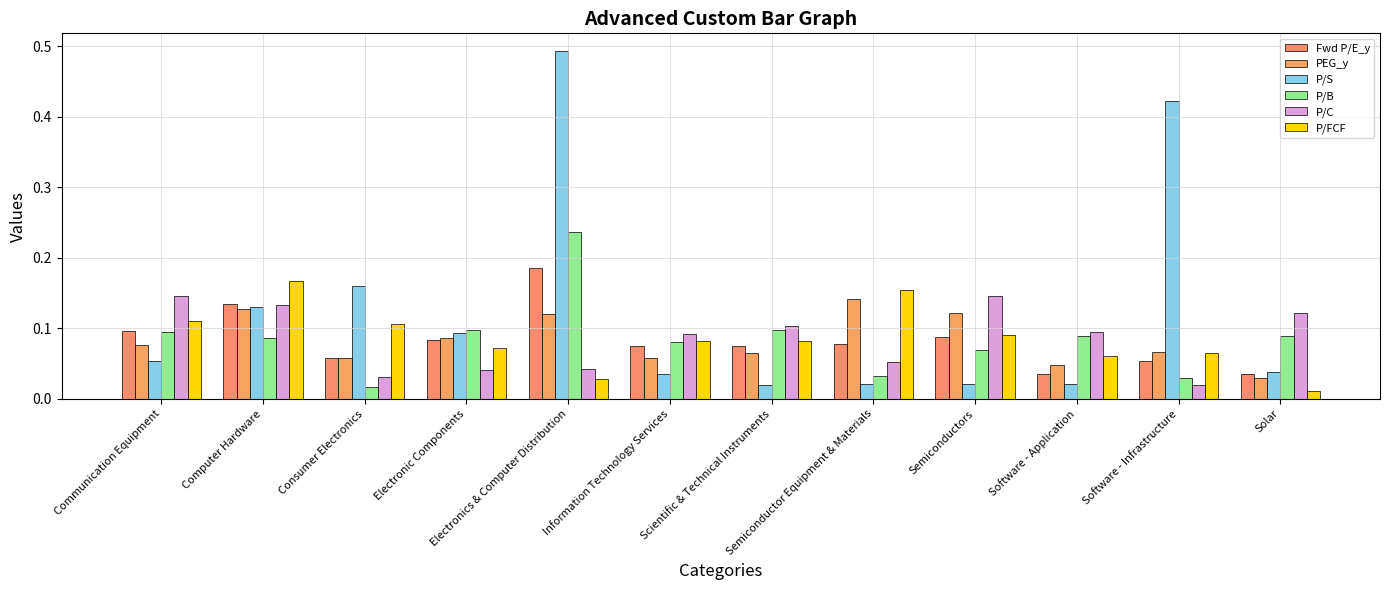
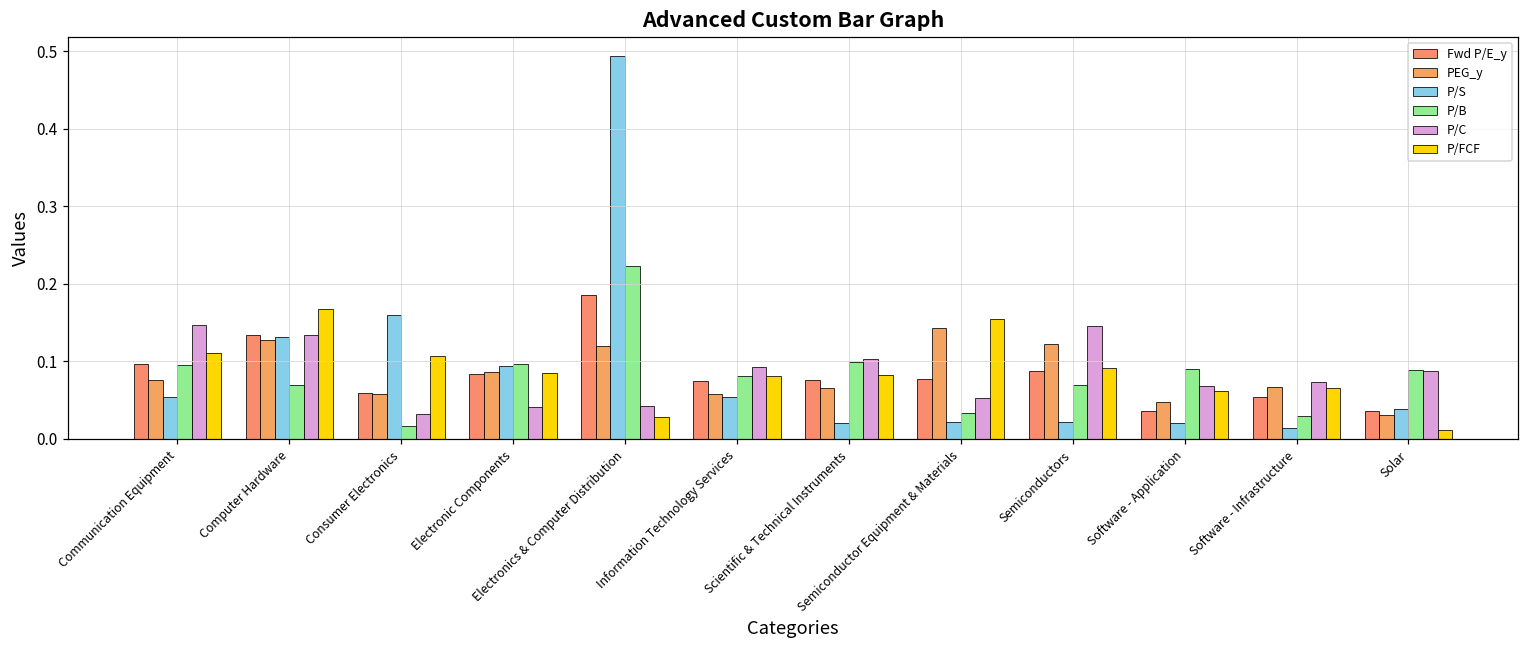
  {
    "P/S": {
      "Communication Equipment": 0.05,
      "Computer Hardware": 0.13,
      "Consumer Electronics": 0.16,
      "Electronic Components": 0.09,
      "Electronics & Computer Distribution": 0.49,
-     "Information Technology Services": 0.04,
+     "Information Technology Services": 0.05,
      "Scientific & Technical Instruments": 0.02,
      "Semiconductor Equipment & Materials": 0.02,
      "Semiconductors": 0.02,
      "Software - Application": 0.02,
-     "Software - Infrastructure": 0.42,
+     "Software - Infrastructure": 0.01,
      "Solar": 0.04
    },
    "P/B": {
      "Communication Equipment": 0.09,
-     "Computer Hardware": 0.09,
+     "Computer Hardware": 0.07,
      "Consumer Electronics": 0.02,
      "Electronic Components": 0.10,
-     "Electronics & Computer Distribution": 0.24,
+     "Electronics & Computer Distribution": 0.22,
      "Information Technology Services": 0.08,
      "Scientific & Technical Instruments": 0.10,
      "Semiconductor Equipment & Materials": 0.03,
      "Semiconductors": 0.07,
      "Software - Application": 0.09,
      "Software - Infrastructure": 0.03,
      "Solar": 0.09
    },
    "P/C": {
      "Communication Equipment": 0.15,
      "Computer Hardware": 0.13,
      "Consumer Electronics": 0.03,
      "Electronic Components": 0.04,
      "Electronics & Computer Distribution": 0.04,
      "Information Technology Services": 0.09,
      "Scientific & Technical Instruments": 0.10,
      "Semiconductor Equipment & Materials": 0.05,
      "Semiconductors": 0.15,
-     "Software - Application": 0.10,
-     "Software - Infrastructure": 0.02,
-     "Solar": 0.12
+     "Software - Application": 0.07,
+     "Software - Infrastructure": 0.07,
+     "Solar": 0.09
    },
    "P/FCF": {
      "Communication Equipment": 0.11,
      "Computer Hardware": 0.17,
      "Consumer Electronics": 0.11,
-     "Electronic Components": 0.07,
+     "Electronic Components": 0.08,
      "Electronics & Computer Distribution": 0.03,
      "Information Technology Services": 0.08,
      "Scientific & Technical Instruments": 0.08,
      "Semiconductor Equipment & Materials": 0.15,
      "Semiconductors": 0.09,
      "Software - Application": 0.06,
      "Software - Infrastructure": 0.07,
      "Solar": 0.01
    }
  }
